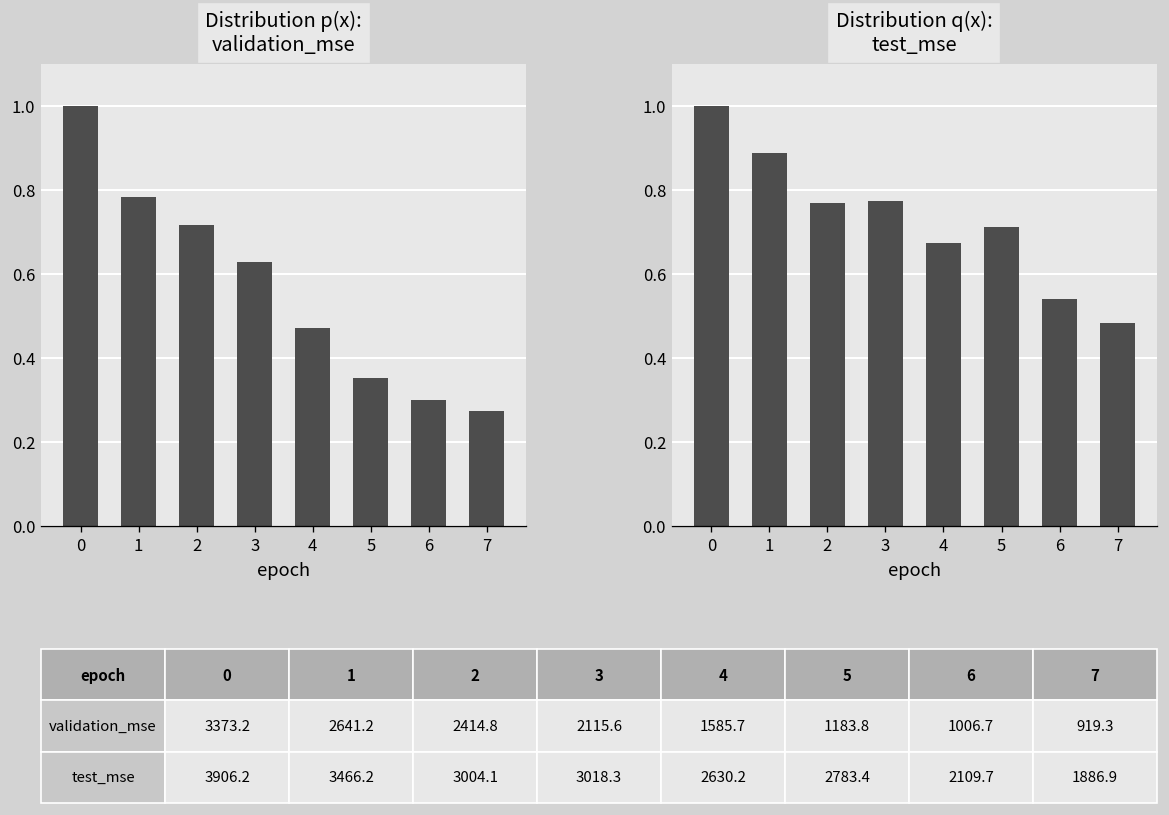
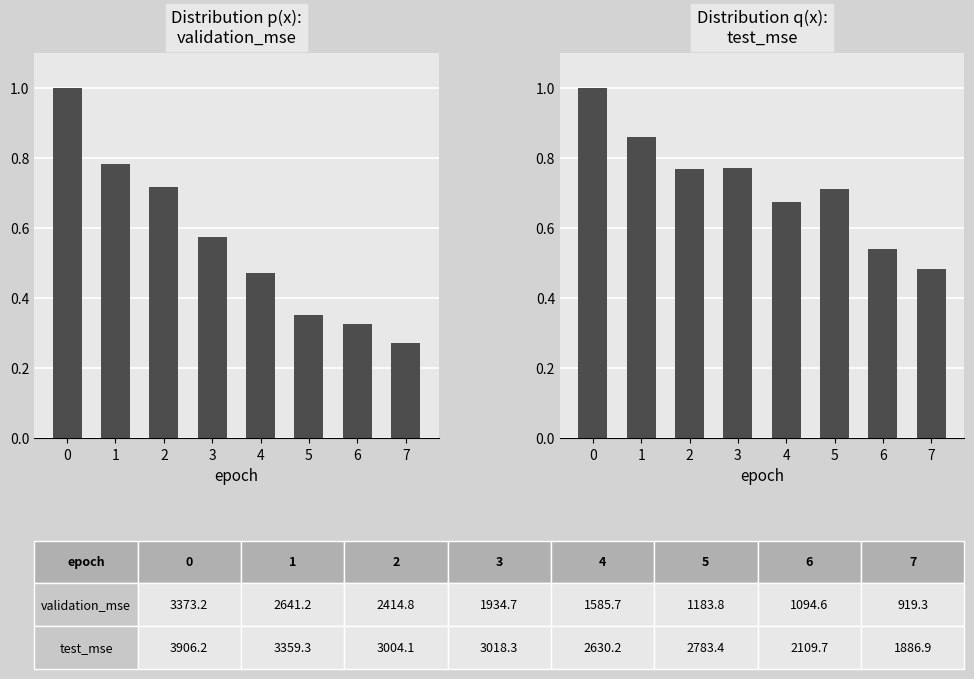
  {
    "Distribution p(x): validation_mse": {
-     "3": 2115.6,
-     "6": 1006.7
+     "3": 1934.7,
+     "6": 1094.6
    },
    "Distribution q(x): test_mse": {
-     "1": 3466.2
+     "1": 3359.3
    }
  }
